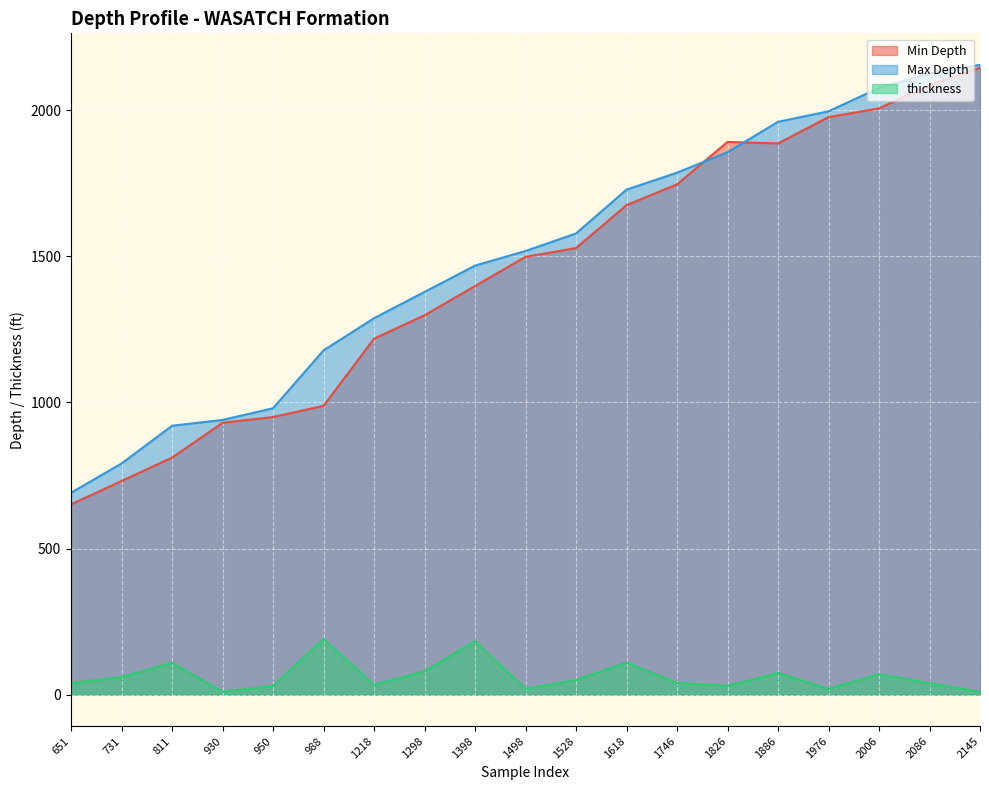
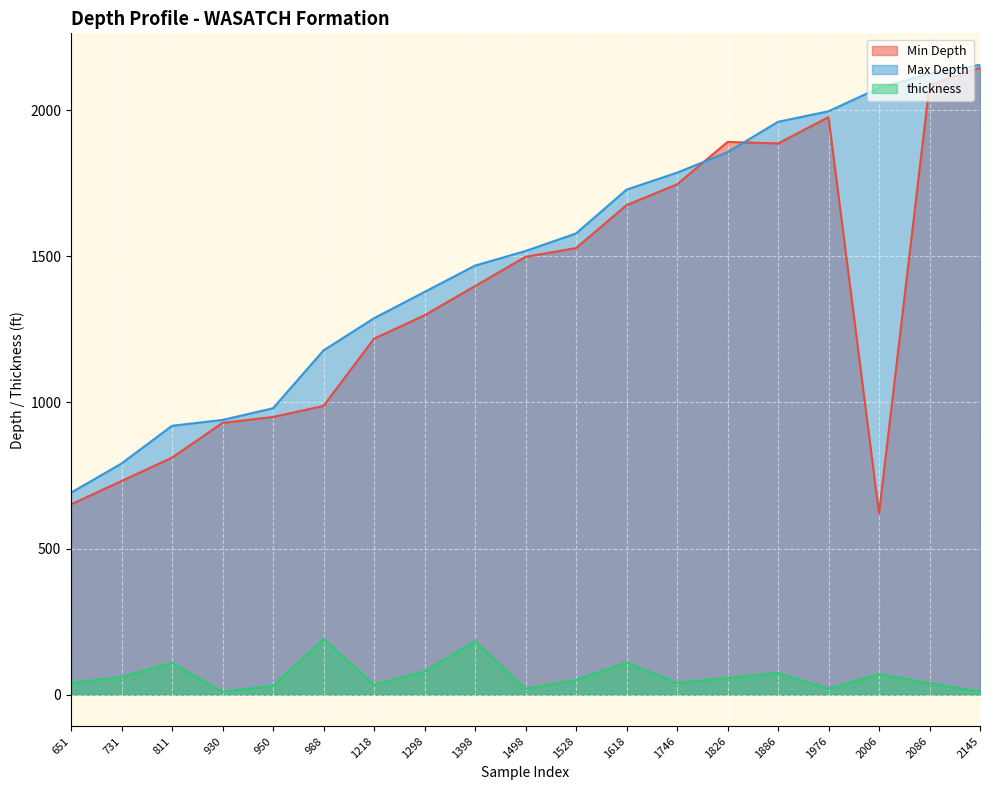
  {
    "Min Depth": {
      "651": 650,
      "731": 730,
      "811": 810,
      "930": 930,
      "950": 950,
      "988": 990,
      "1218": 1220,
      "1298": 1300,
      "1398": 1400,
      "1498": 1500,
      "1528": 1530,
      "1618": 1670,
      "1746": 1750,
      "1826": 1890,
      "1886": 1890,
      "1976": 1980,
-     "2006": 2010,
+     "2006": 620,
      "2145": 2150
    },
    "Max Depth": {
      "651": 690,
      "731": 790,
      "811": 920,
      "930": 940,
      "950": 980,
      "988": 1180,
      "1218": 1290,
      "1298": 1380,
      "1398": 1470,
      "1498": 1520,
      "1528": 1580,
      "1618": 1730,
      "1746": 1790,
      "1826": 1860,
      "1886": 1960,
      "1976": 2000,
      "2145": 2160
    },
    "thickness": {
      "651": 40,
      "731": 60,
      "811": 110,
      "930": 10,
      "950": 30,
      "988": 190,
      "1218": 30,
      "1298": 80,
      "1398": 180,
      "1498": 20,
      "1528": 50,
      "1618": 110,
      "1746": 40,
-     "1826": 30,
+     "1826": 60,
      "1886": 70,
      "1976": 20,
      "2006": 70,
      "2086": 40,
      "2145": 10
    }
  }
